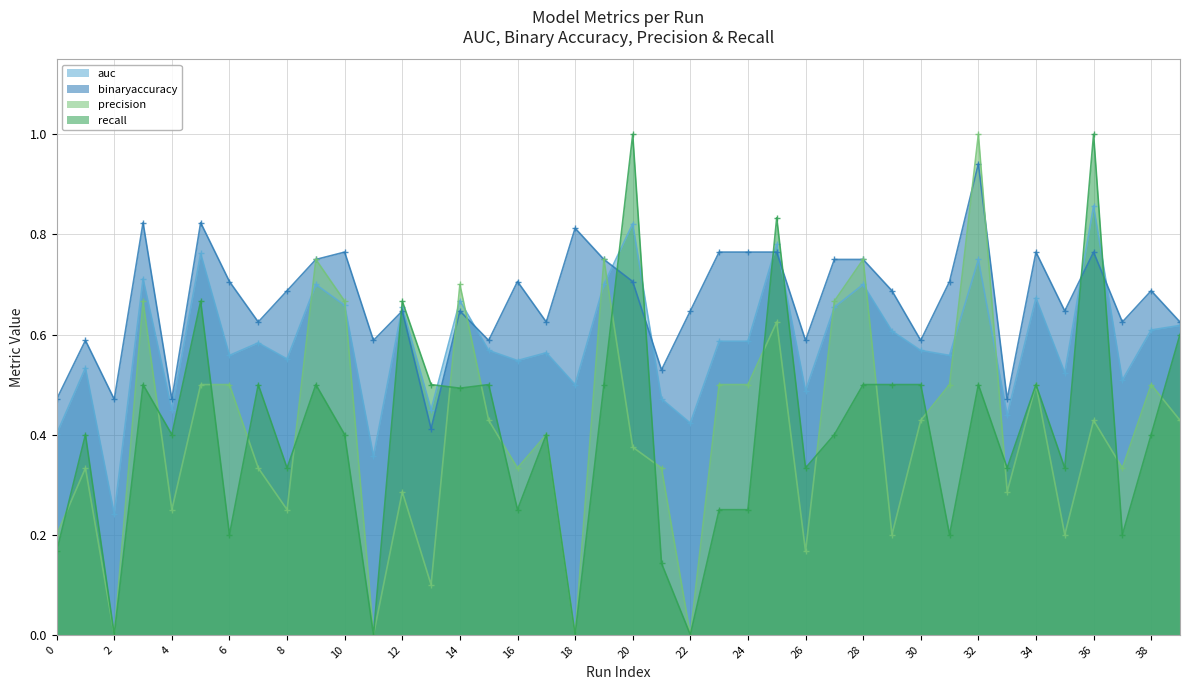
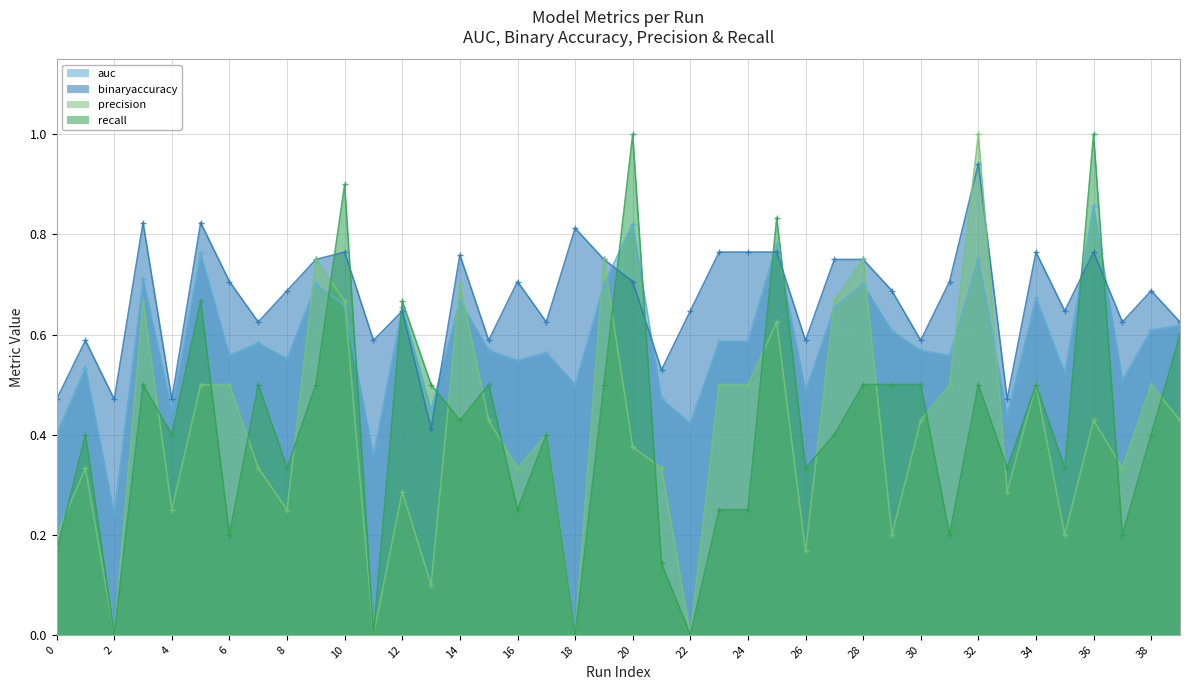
  {
    "auc": {
      "0": 0.40,
      "2": 0.24,
      "4": 0.45,
      "6": 0.56,
      "8": 0.55,
      "10": 0.66,
      "12": 0.65,
      "14": 0.67,
      "16": 0.55,
      "18": 0.50,
      "20": 0.82,
      "22": 0.42,
      "24": 0.59,
      "26": 0.49,
      "28": 0.70,
      "30": 0.57,
      "32": 0.75,
      "34": 0.67,
      "36": 0.86,
      "38": 0.61
    },
    "binaryaccuracy": {
      "0": 0.47,
      "2": 0.47,
      "4": 0.47,
      "6": 0.71,
      "8": 0.69,
      "10": 0.76,
      "12": 0.65,
-     "14": 0.65,
+     "14": 0.76,
      "16": 0.71,
      "18": 0.81,
      "20": 0.71,
      "22": 0.65,
      "24": 0.76,
      "26": 0.59,
      "30": 0.59,
      "32": 0.94,
      "34": 0.76,
      "36": 0.76,
      "38": 0.69
    },
    "precision": {
      "0": 0.20,
      "4": 0.25,
      "6": 0.50,
      "8": 0.25,
      "10": 0.67,
      "12": 0.29,
      "14": 0.70,
      "16": 0.33,
      "20": 0.38,
      "24": 0.50,
      "26": 0.17,
      "30": 0.43,
      "32": 1.00,
      "36": 0.43,
      "38": 0.50
    },
    "recall": {
      "0": 0.17,
      "4": 0.40,
      "6": 0.20,
      "8": 0.33,
-     "10": 0.4,
+     "10": 0.9,
      "12": 0.67,
-     "14": 0.49,
+     "14": 0.43,
      "16": 0.25,
      "20": 1.00,
      "24": 0.25,
      "26": 0.33,
      "28": 0.50,
      "30": 0.50,
      "32": 0.50,
      "36": 1.00,
      "38": 0.40
    }
  }
